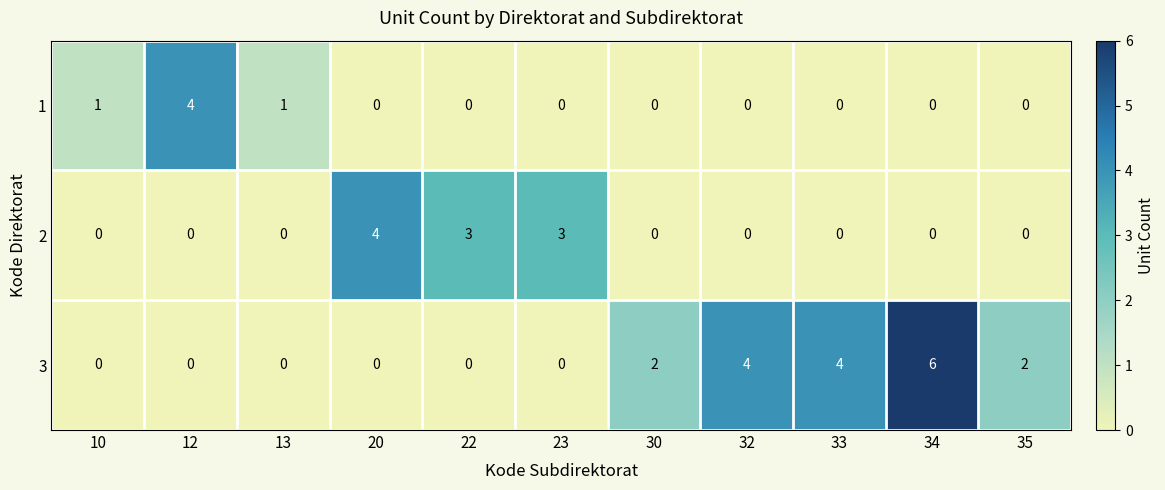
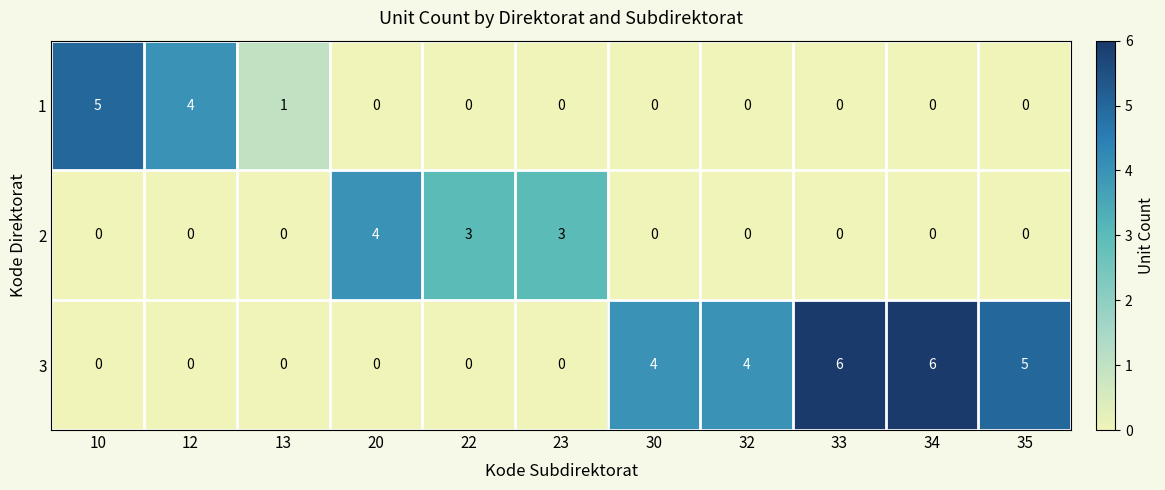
  {
    "1": {
-     "10": 1,
+     "10": 5,
      "12": 4,
      "13": 1,
      "20": 0,
      "22": 0,
      "23": 0,
      "30": 0,
      "32": 0,
      "33": 0,
      "34": 0,
      "35": 0
    },
    "2": {
      "10": 0,
      "12": 0,
      "13": 0,
      "20": 4,
      "22": 3,
      "23": 3,
      "30": 0,
      "32": 0,
      "33": 0,
      "34": 0,
      "35": 0
    },
    "3": {
      "10": 0,
      "12": 0,
      "13": 0,
      "20": 0,
      "22": 0,
      "23": 0,
-     "30": 2,
+     "30": 4,
      "32": 4,
-     "33": 4,
+     "33": 6,
      "34": 6,
-     "35": 2
+     "35": 5
    }
  }
